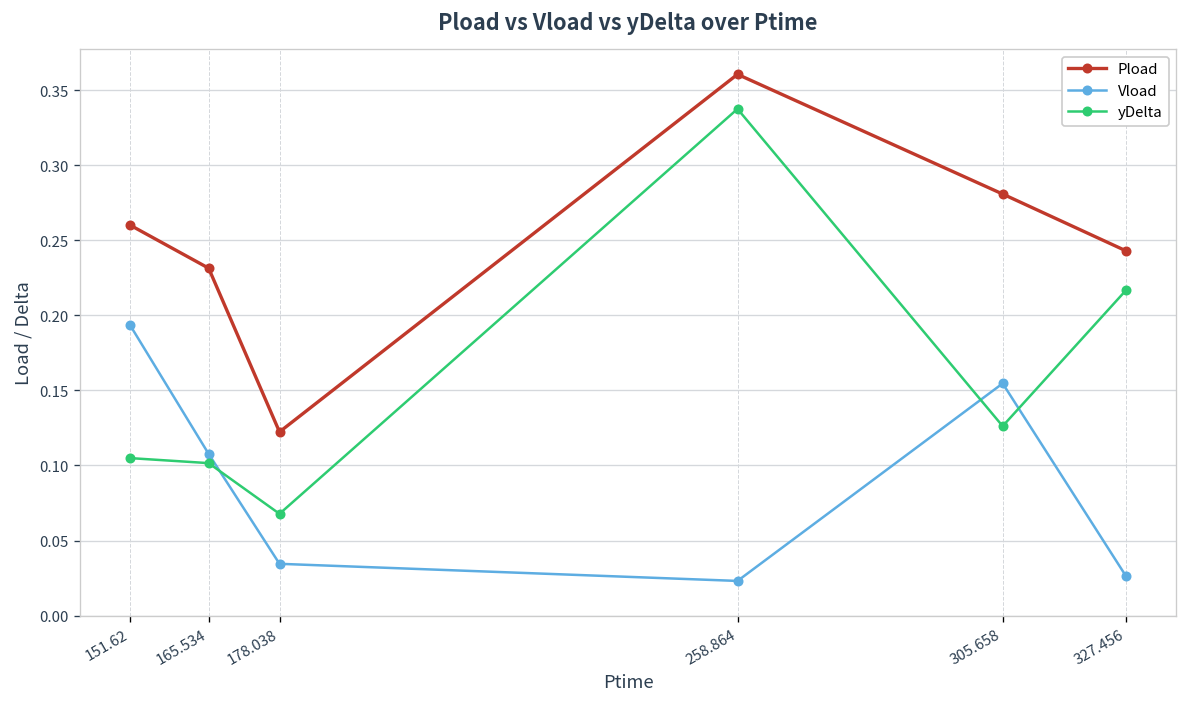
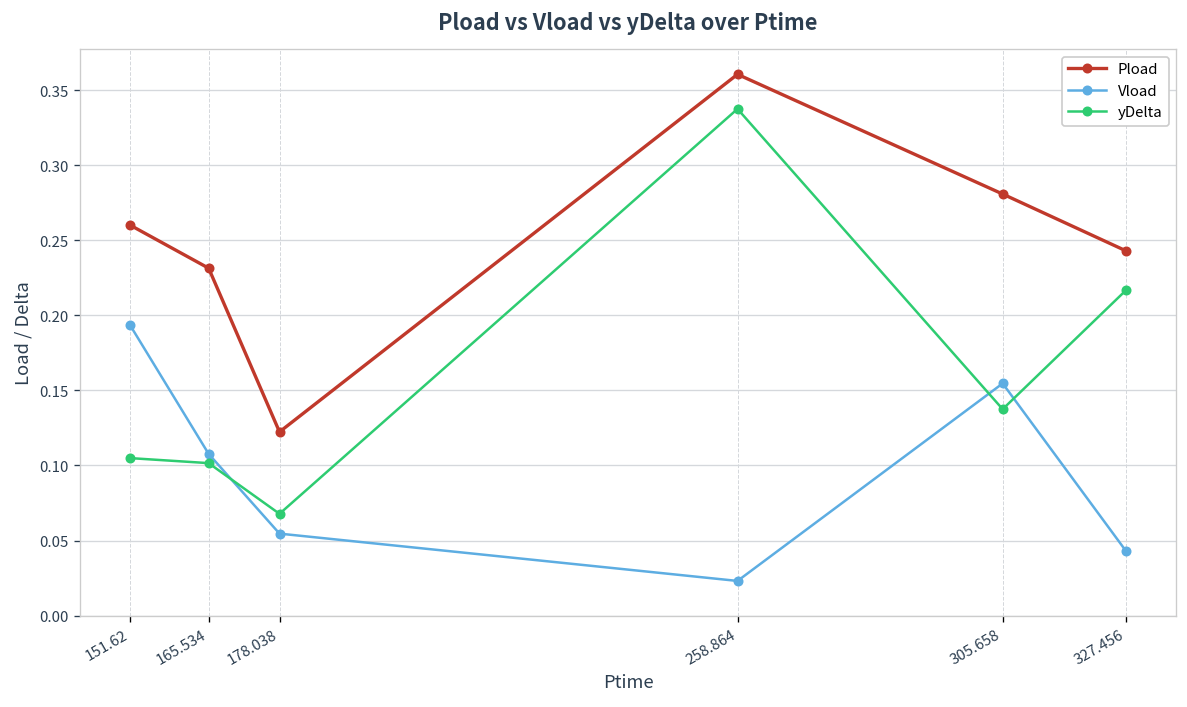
  {
    "Pload": {
      "151.62": 0.260,
      "165.534": 0.231,
      "178.038": 0.122,
      "258.864": 0.361,
      "305.658": 0.281,
      "327.456": 0.243
    },
    "Vload": {
      "151.62": 0.194,
      "165.534": 0.108,
-     "178.038": 0.034,
+     "178.038": 0.055,
      "258.864": 0.023,
      "305.658": 0.155,
-     "327.456": 0.026
+     "327.456": 0.043
    },
    "yDelta": {
      "151.62": 0.105,
      "165.534": 0.102,
      "178.038": 0.068,
      "258.864": 0.338,
-     "305.658": 0.126,
+     "305.658": 0.138,
      "327.456": 0.217
    }
  }
